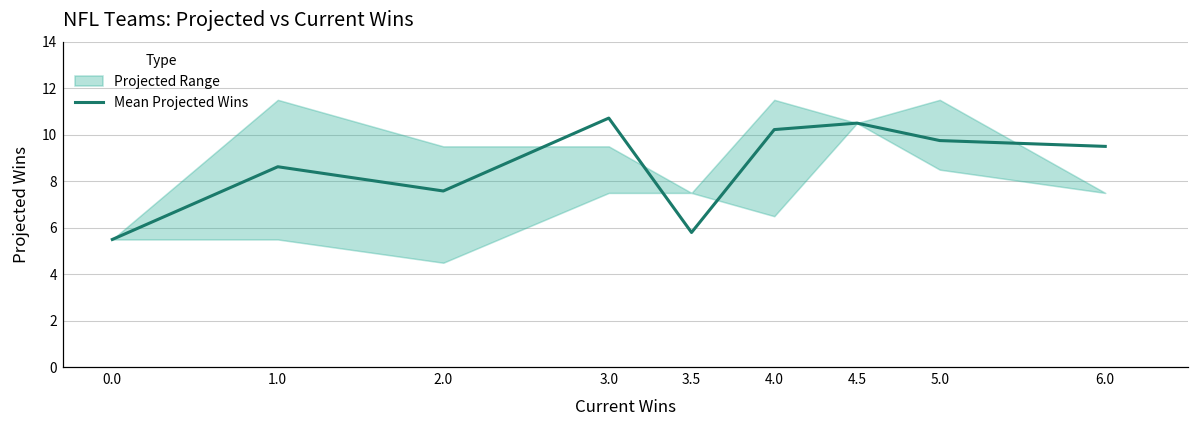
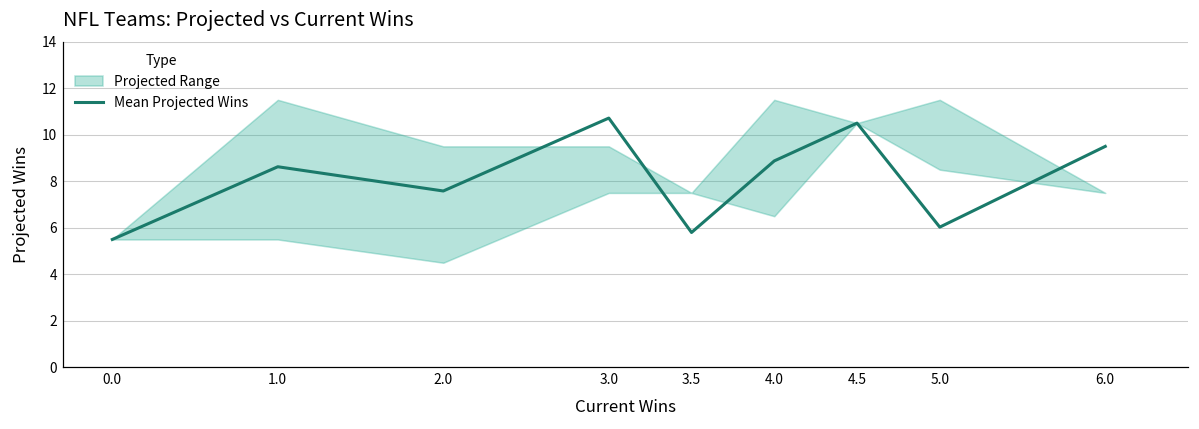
  {
    "Mean Projected Wins": {
      "1.0": 8.6,
      "2.0": 7.6,
      "3.0": 10.7,
      "3.5": 5.8,
-     "4.0": 10.2,
-     "5.0": 9.8,
+     "4.0": 8.9,
+     "5.0": 6.0,
      "6.0": 9.5
    }
  }
